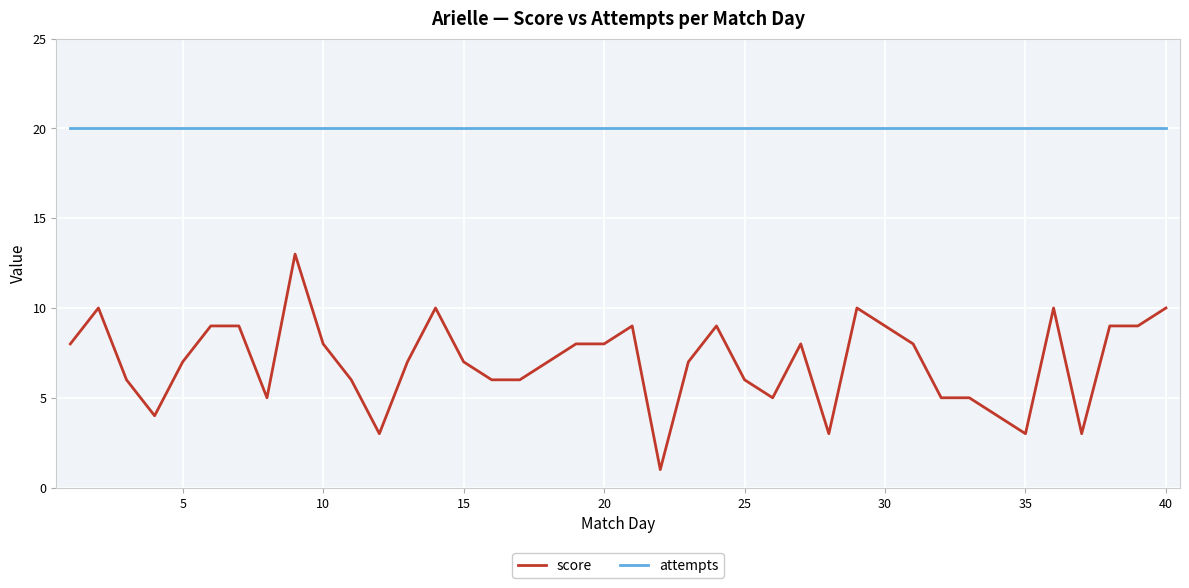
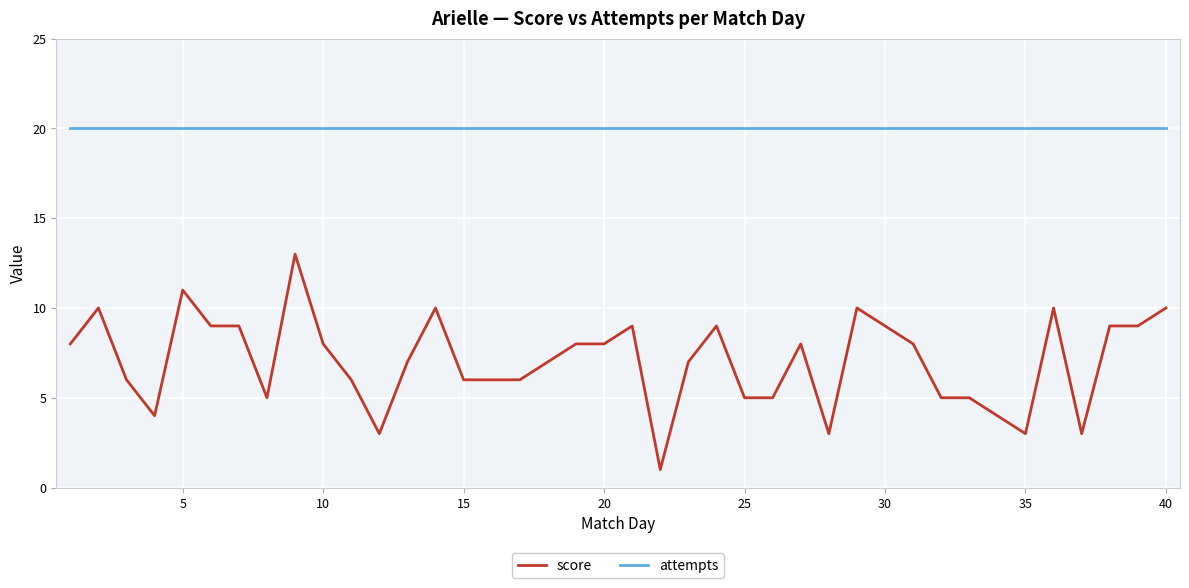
  {
    "score": {
-     "5": 7,
+     "5": 11,
      "10": 8,
-     "15": 7,
+     "15": 6,
      "20": 8,
-     "25": 6,
+     "25": 5,
      "30": 9,
      "35": 3,
      "40": 10
    },
    "attempts": {
      "5": 20,
      "10": 20,
      "15": 20,
      "20": 20,
      "25": 20,
      "30": 20,
      "35": 20,
      "40": 20
    }
  }
